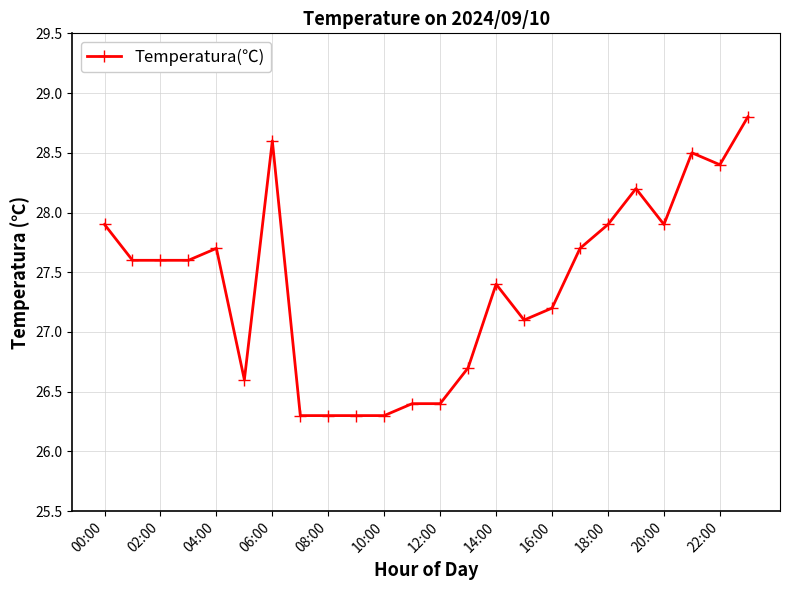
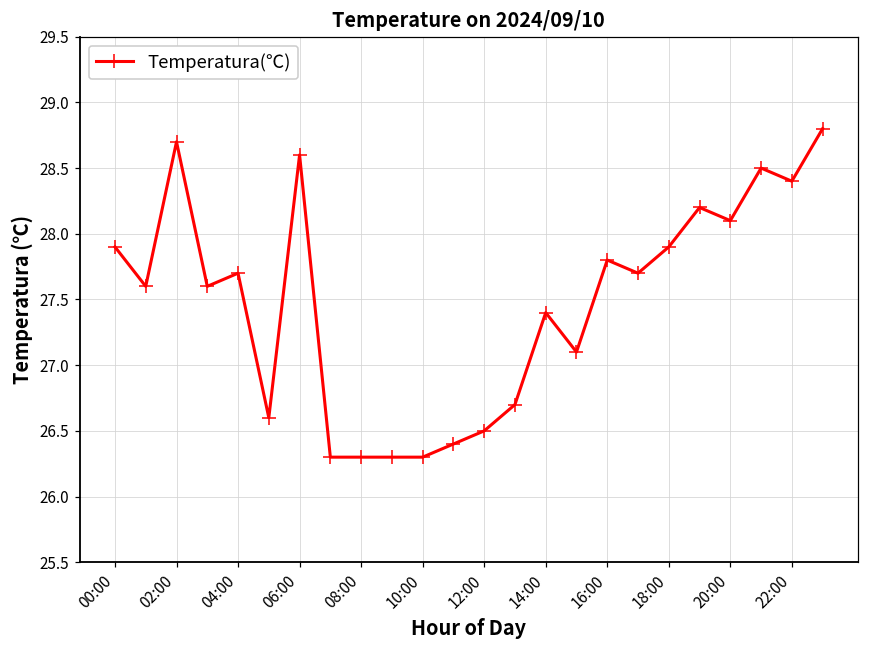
  {
    "00:00": 27.9,
-   "02:00": 27.6,
+   "02:00": 28.7,
    "04:00": 27.7,
    "06:00": 28.6,
    "08:00": 26.3,
    "10:00": 26.3,
-   "12:00": 26.4,
+   "12:00": 26.5,
    "14:00": 27.4,
-   "16:00": 27.2,
+   "16:00": 27.8,
    "18:00": 27.9,
-   "20:00": 27.9,
+   "20:00": 28.1,
    "22:00": 28.4
  }
